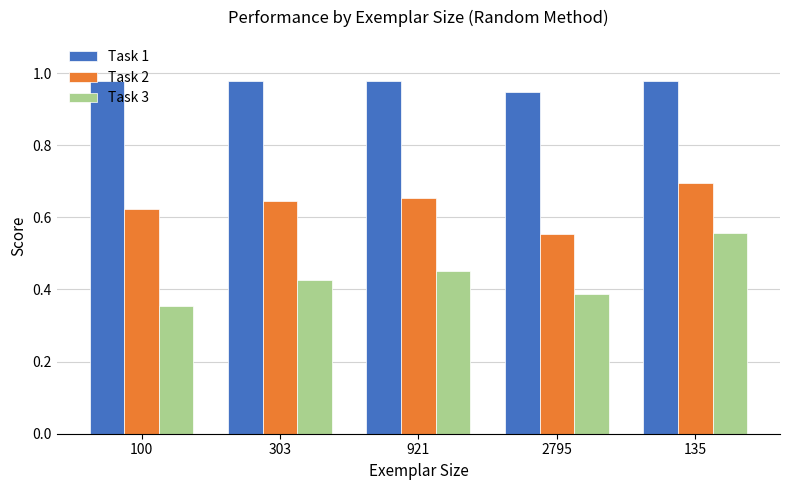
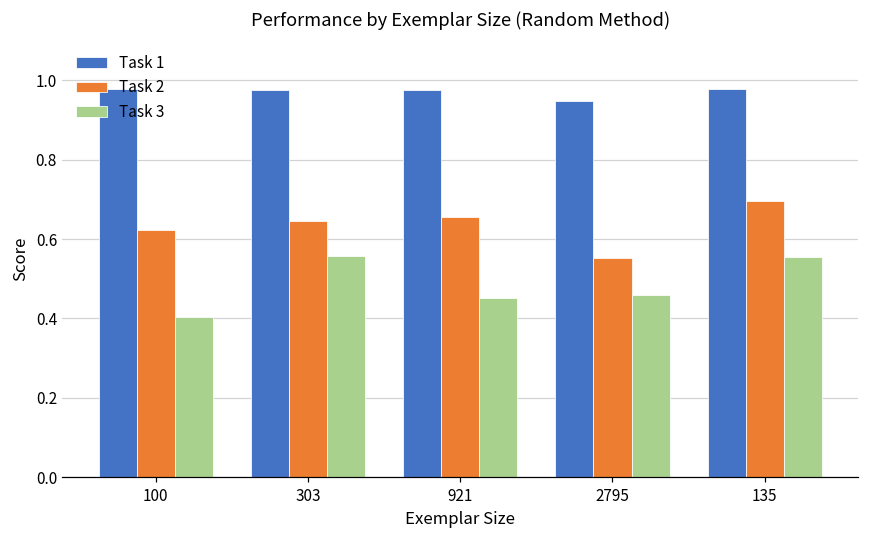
  {
    "Task 1": {
      "100": 0.98,
      "303": 0.98,
      "921": 0.98,
      "2795": 0.95,
      "135": 0.98
    },
    "Task 2": {
      "100": 0.62,
      "303": 0.65,
      "921": 0.66,
      "2795": 0.55,
      "135": 0.70
    },
    "Task 3": {
-     "100": 0.35,
-     "303": 0.43,
+     "100": 0.40,
+     "303": 0.56,
      "921": 0.45,
-     "2795": 0.39,
+     "2795": 0.46,
      "135": 0.56
    }
  }
